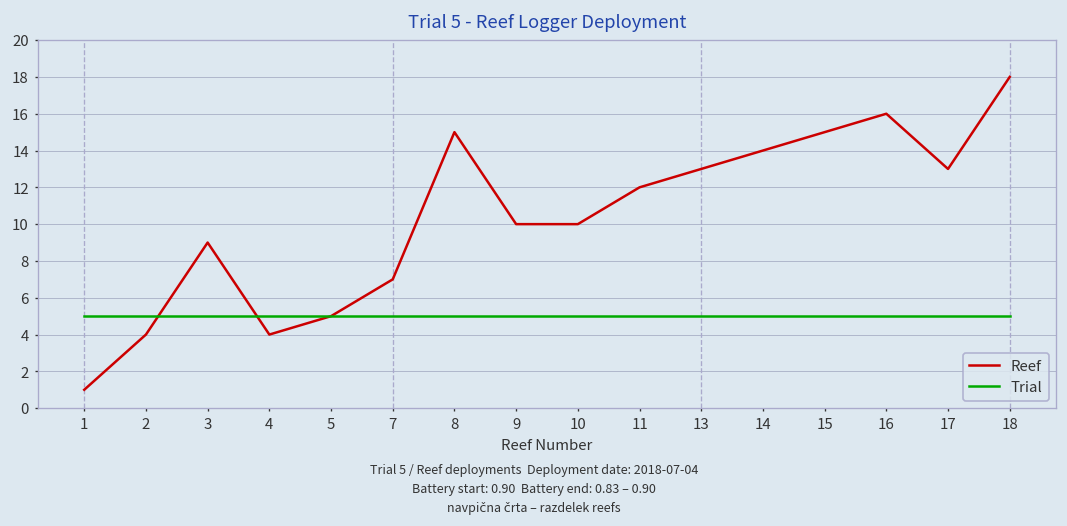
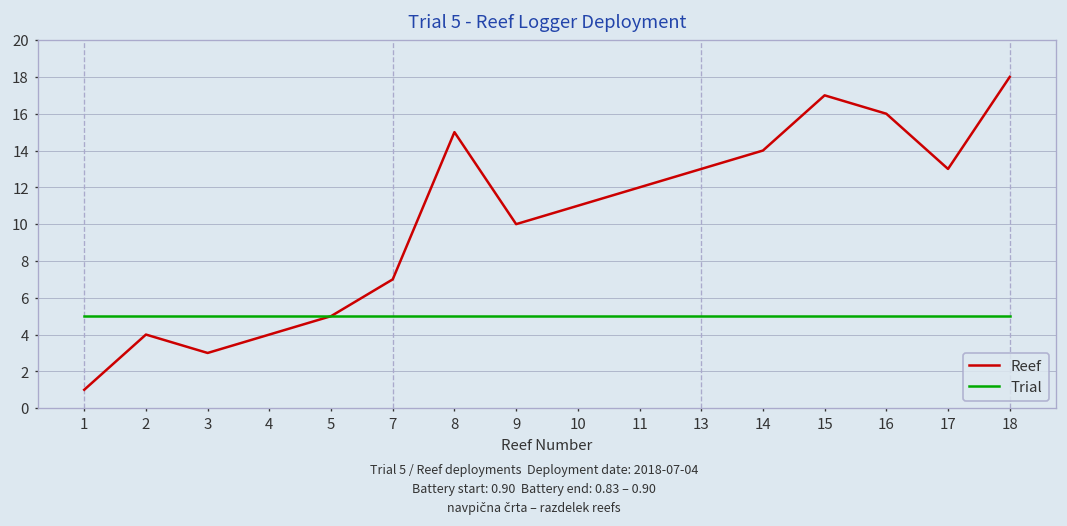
  {
    "Reef": {
      "1": 1,
      "2": 4,
-     "3": 9,
+     "3": 3,
      "4": 4,
      "7": 7,
      "8": 15,
      "9": 10,
-     "10": 10,
+     "10": 11,
      "11": 12,
      "13": 13,
      "14": 14,
-     "15": 15,
+     "15": 17,
      "16": 16,
      "17": 13,
      "18": 18
    },
    "Trial": {
      "1": 5,
      "2": 5,
      "3": 5,
      "4": 5,
      "7": 5,
      "8": 5,
      "9": 5,
      "10": 5,
      "11": 5,
      "13": 5,
      "14": 5,
      "15": 5,
      "16": 5,
      "17": 5,
      "18": 5
    }
  }
